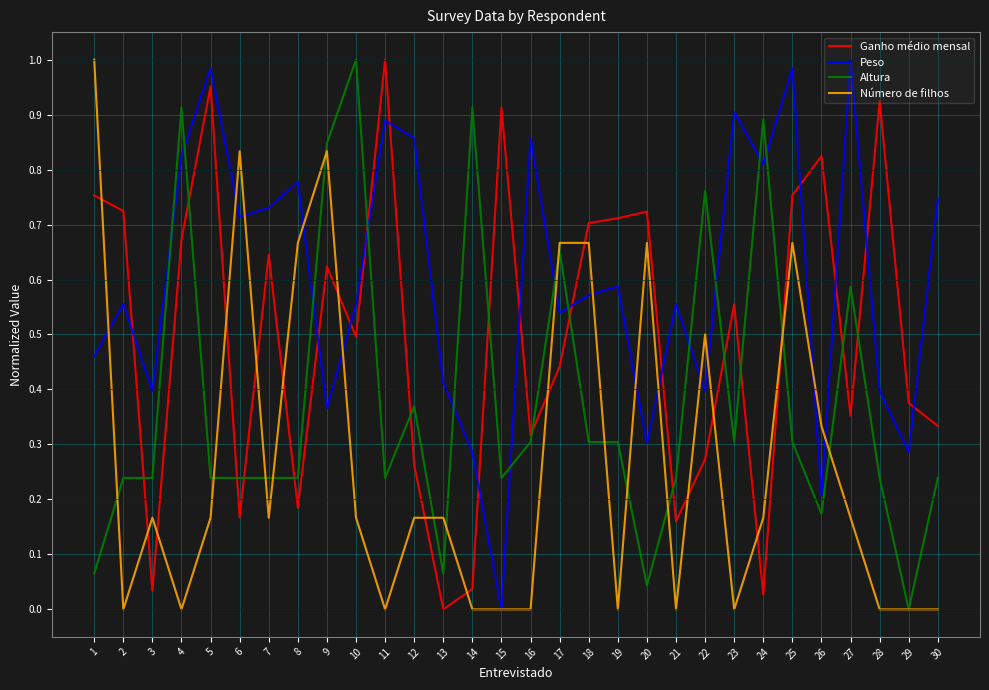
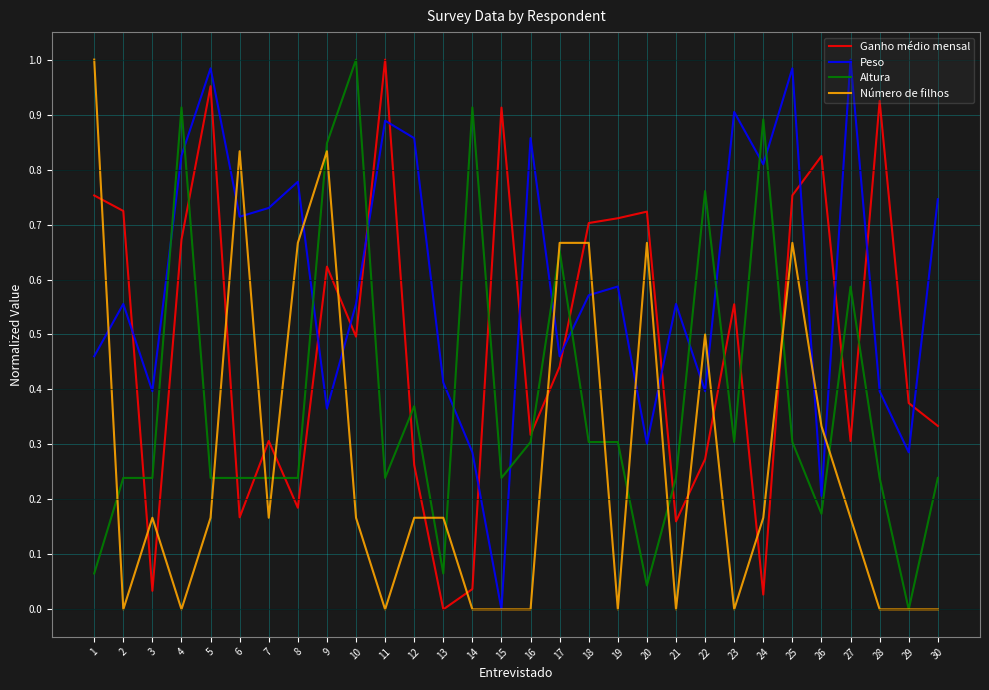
  {
    "Ganho médio mensal": {
      "1": 0.75,
      "2": 0.72,
      "3": 0.03,
      "4": 0.67,
      "5": 0.95,
      "6": 0.17,
-     "7": 0.64,
+     "7": 0.31,
      "8": 0.18,
      "9": 0.62,
      "10": 0.50,
      "11": 1.00,
      "12": 0.26,
      "13": 0.00,
      "14": 0.04,
      "15": 0.91,
      "16": 0.32,
      "17": 0.44,
      "18": 0.70,
      "19": 0.71,
      "20": 0.72,
      "21": 0.16,
      "22": 0.27,
      "23": 0.55,
      "24": 0.03,
      "25": 0.75,
      "26": 0.82,
-     "27": 0.35,
+     "27": 0.31,
      "29": 0.38,
      "30": 0.33
    },
    "Peso": {
      "1": 0.46,
      "2": 0.56,
      "3": 0.40,
      "4": 0.83,
      "5": 0.98,
      "6": 0.71,
      "7": 0.73,
      "8": 0.78,
      "9": 0.37,
      "10": 0.56,
      "11": 0.89,
      "12": 0.86,
      "13": 0.41,
      "14": 0.29,
      "16": 0.86,
-     "17": 0.54,
+     "17": 0.46,
      "18": 0.57,
      "19": 0.59,
      "20": 0.30,
      "21": 0.56,
      "22": 0.40,
      "23": 0.90,
      "24": 0.81,
      "25": 0.98,
      "26": 0.21,
      "28": 0.40,
      "29": 0.29,
      "30": 0.75
    },
    "Altura": {
      "1": 0.07,
      "2": 0.24,
      "3": 0.24,
      "4": 0.91,
      "5": 0.24,
      "6": 0.24,
      "7": 0.24,
      "8": 0.24,
      "9": 0.85,
      "10": 1.00,
      "11": 0.24,
      "12": 0.37,
      "13": 0.07,
      "14": 0.91,
      "15": 0.24,
      "16": 0.30,
      "17": 0.65,
      "18": 0.30,
      "19": 0.30,
      "20": 0.04,
      "21": 0.24,
      "22": 0.76,
      "23": 0.30,
      "24": 0.89,
      "25": 0.30,
      "26": 0.17,
      "27": 0.59,
      "28": 0.24,
      "30": 0.24
    },
    "Número de filhos": {
      "1": 1.00,
      "2": 0.00,
      "3": 0.17,
      "4": 0.00,
      "5": 0.17,
      "6": 0.83,
      "7": 0.17,
      "8": 0.67,
      "9": 0.83,
      "10": 0.17,
      "11": 0.00,
      "12": 0.17,
      "13": 0.17,
      "14": 0.00,
      "16": 0.00,
      "17": 0.67,
      "18": 0.67,
      "19": 0.00,
      "20": 0.67,
      "21": 0.00,
      "22": 0.50,
      "23": 0.00,
      "24": 0.17,
      "25": 0.67,
      "26": 0.33,
      "27": 0.17,
      "28": 0.00,
      "30": 0.00
    }
  }
